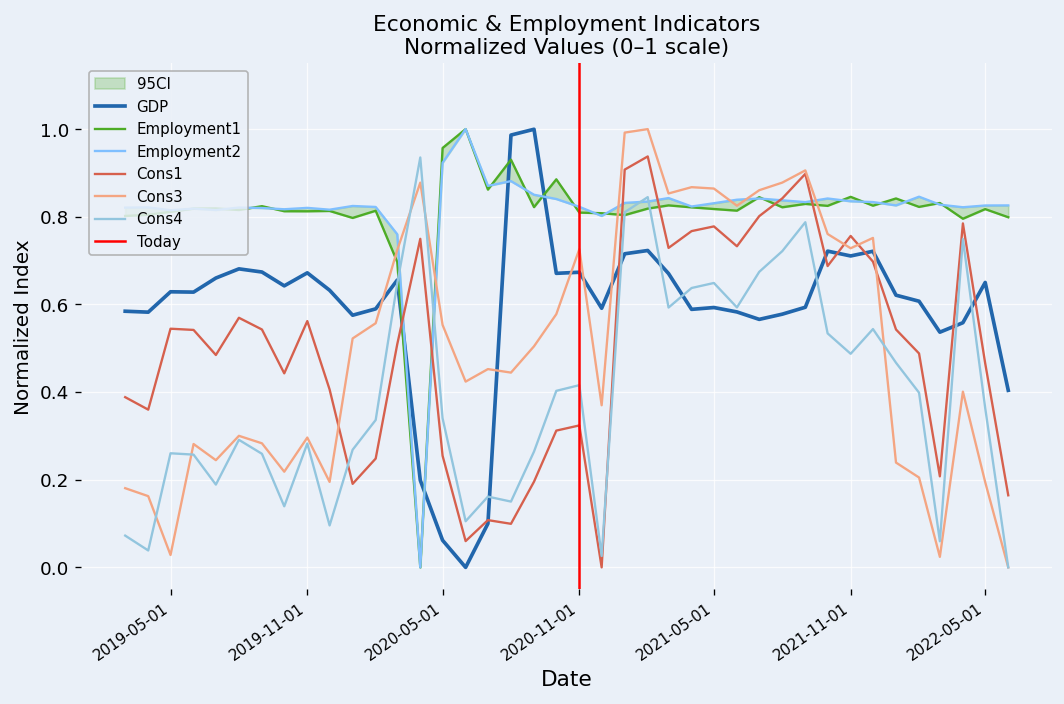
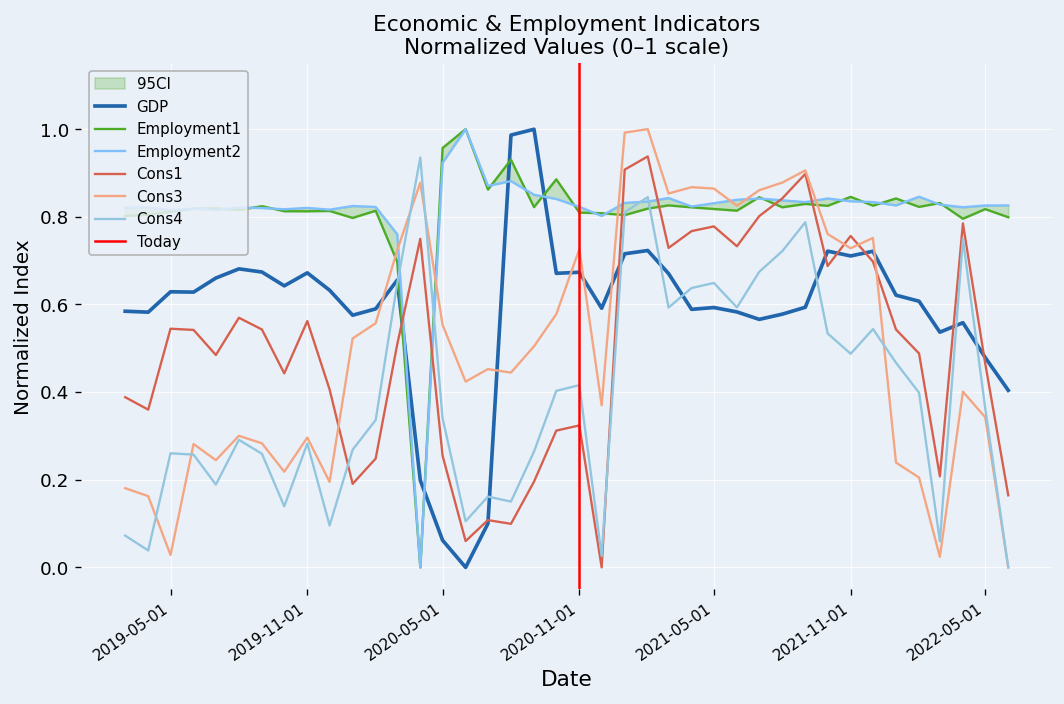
  {
    "GDP": {
      "2019-05-01": 0.63,
      "2019-11-01": 0.67,
      "2020-05-01": 0.06,
      "2020-11-01": 0.67,
      "2021-05-01": 0.59,
      "2021-11-01": 0.71,
-     "2022-05-01": 0.65
+     "2022-05-01": 0.48
    },
    "Cons1": {
      "2019-05-01": 0.54,
      "2019-11-01": 0.56,
      "2020-05-01": 0.25,
      "2020-11-01": 0.32,
      "2021-05-01": 0.78,
      "2021-11-01": 0.76,
      "2022-05-01": 0.47
    },
    "Cons3": {
      "2019-05-01": 0.03,
      "2019-11-01": 0.30,
      "2020-05-01": 0.55,
      "2020-11-01": 0.73,
      "2021-05-01": 0.86,
      "2021-11-01": 0.73,
-     "2022-05-01": 0.19
+     "2022-05-01": 0.34
    }
  }
